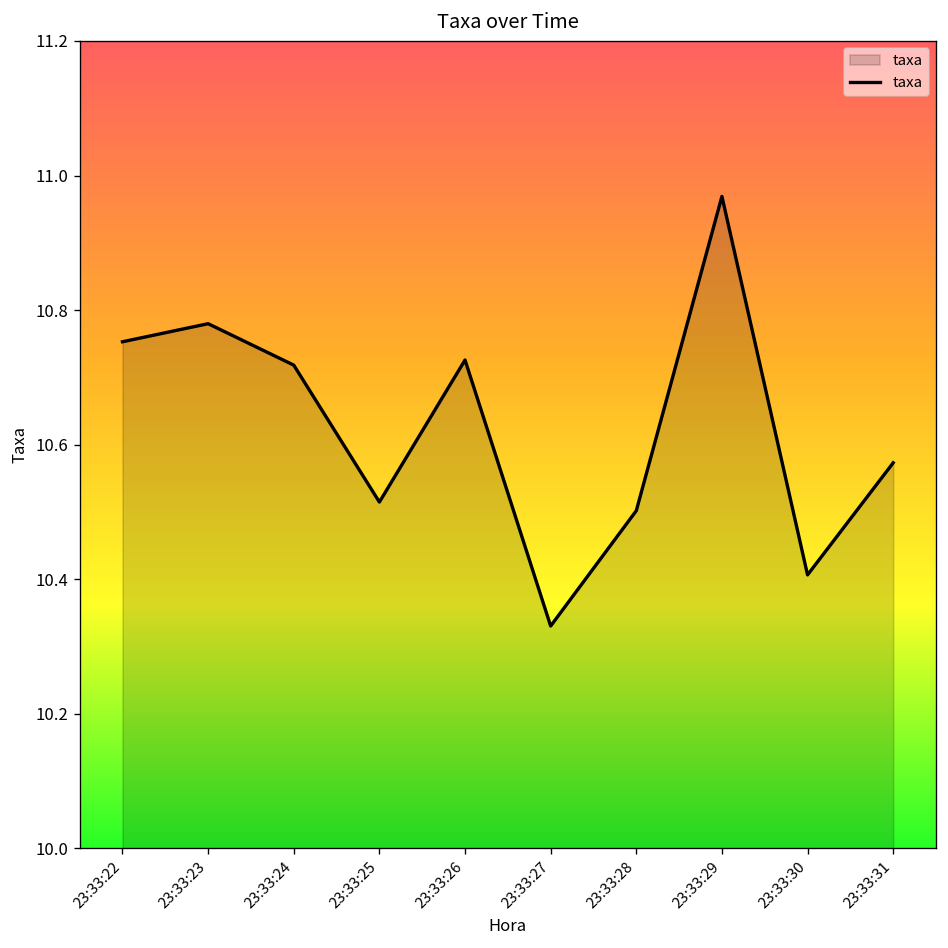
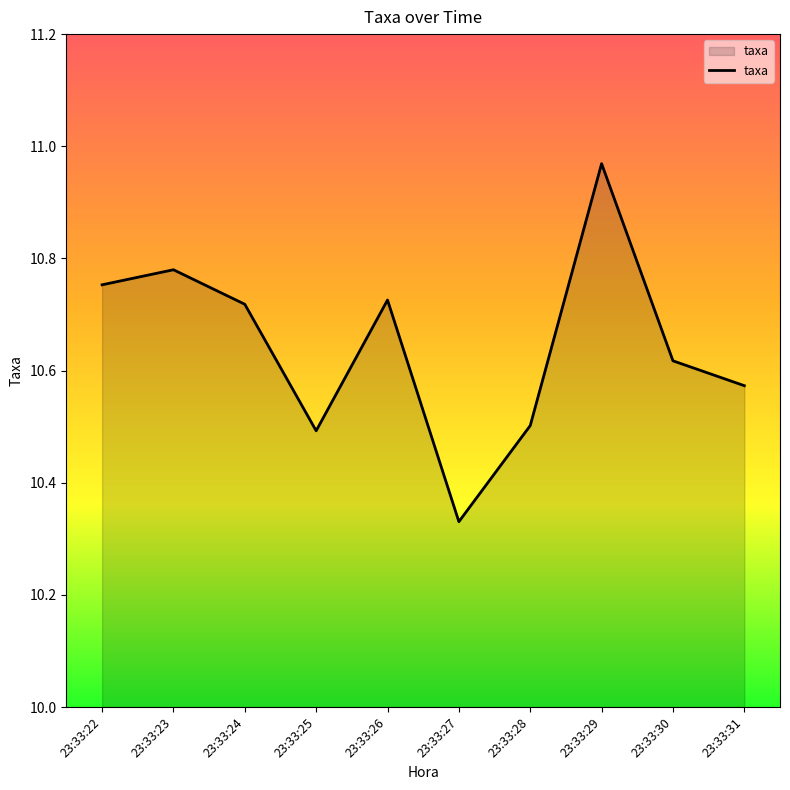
  {
    "23:33:22": 10.75,
    "23:33:23": 10.78,
    "23:33:24": 10.72,
-   "23:33:25": 10.51,
+   "23:33:25": 10.49,
    "23:33:26": 10.73,
    "23:33:27": 10.33,
    "23:33:28": 10.50,
    "23:33:29": 10.97,
-   "23:33:30": 10.41,
+   "23:33:30": 10.62,
    "23:33:31": 10.57
  }
